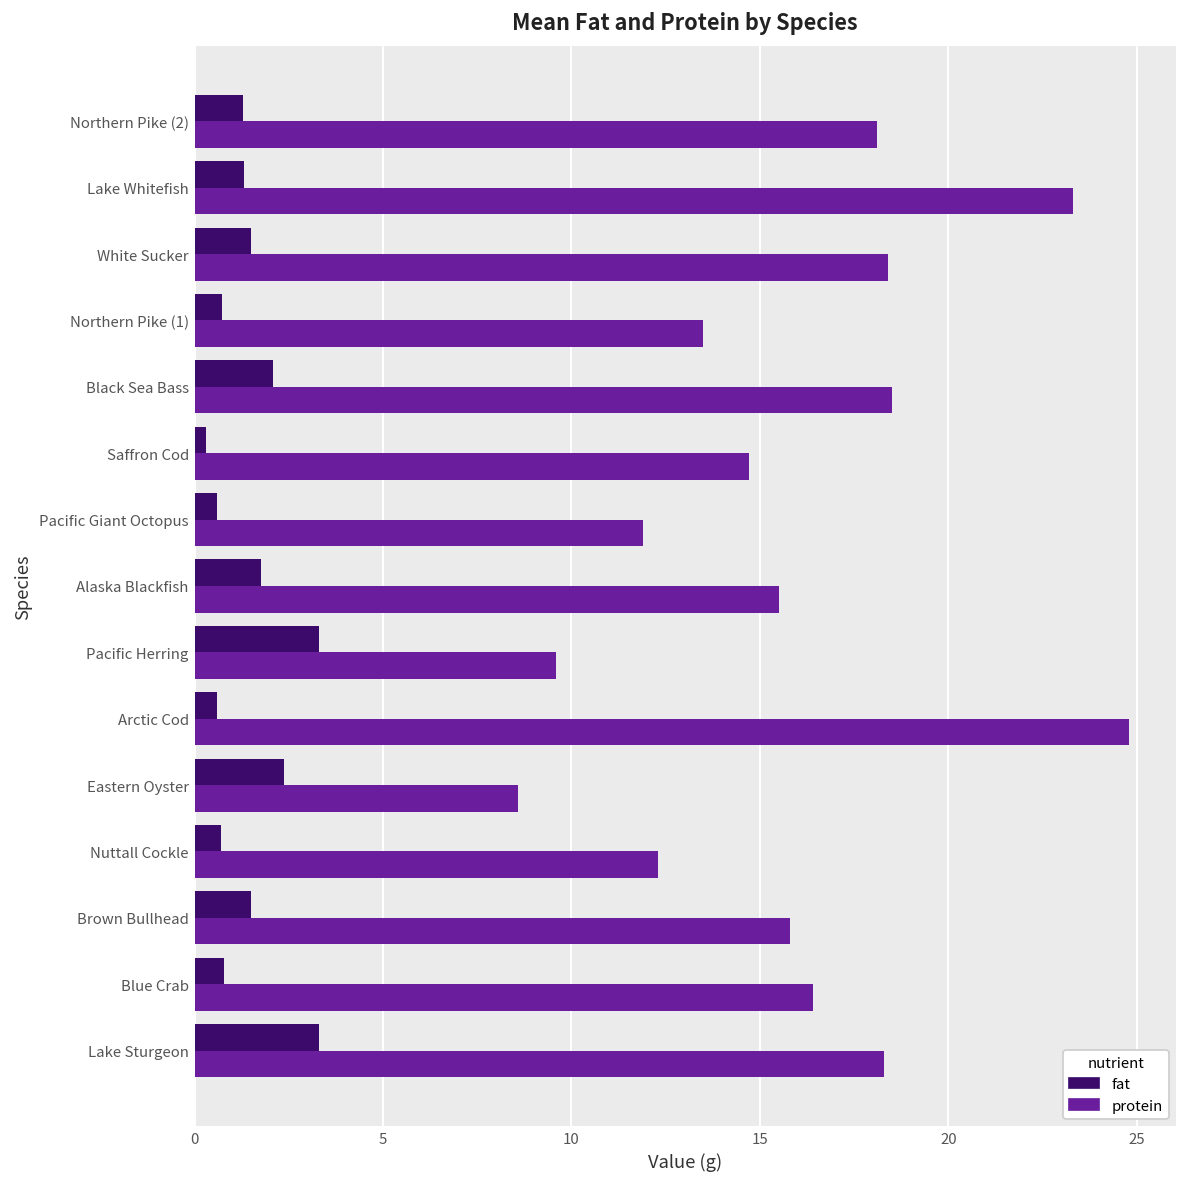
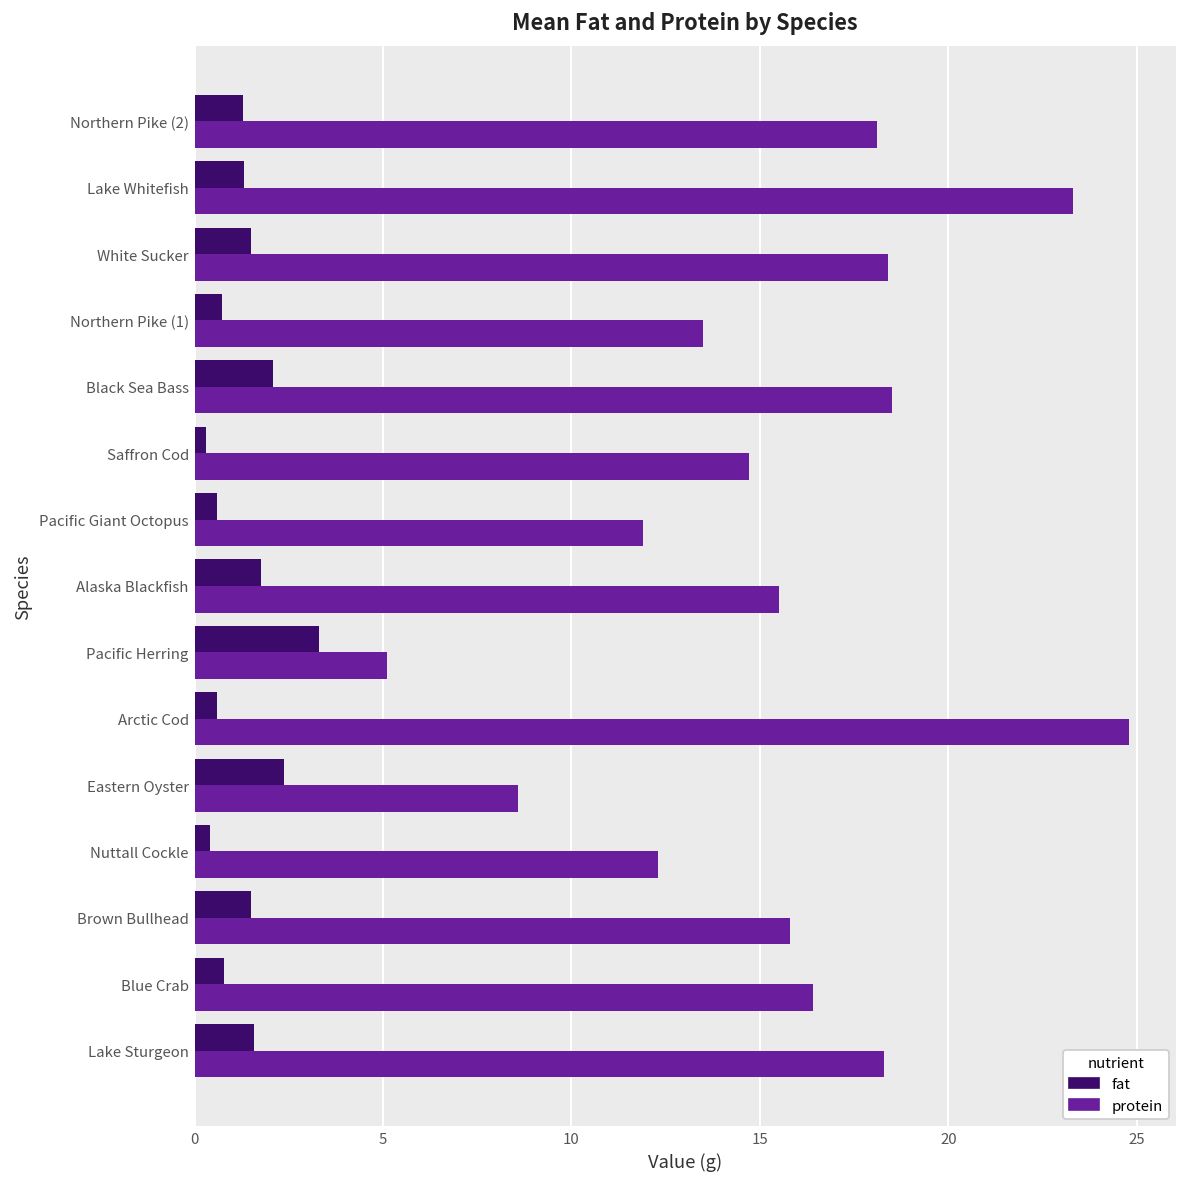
  {
    "fat": {
      "Northern Pike (2)": 1.3,
      "Lake Whitefish": 1.3,
      "White Sucker": 1.5,
      "Northern Pike (1)": 0.7,
      "Black Sea Bass": 2.1,
      "Saffron Cod": 0.3,
      "Pacific Giant Octopus": 0.6,
      "Alaska Blackfish": 1.8,
      "Pacific Herring": 3.3,
      "Arctic Cod": 0.6,
      "Eastern Oyster": 2.4,
-     "Nuttall Cockle": 0.7,
+     "Nuttall Cockle": 0.4,
      "Brown Bullhead": 1.5,
      "Blue Crab": 0.8,
-     "Lake Sturgeon": 3.3
+     "Lake Sturgeon": 1.6
    },
    "protein": {
      "Northern Pike (2)": 18.1,
      "Lake Whitefish": 23.3,
      "White Sucker": 18.4,
      "Northern Pike (1)": 13.5,
      "Black Sea Bass": 18.5,
      "Saffron Cod": 14.7,
      "Pacific Giant Octopus": 11.9,
      "Alaska Blackfish": 15.5,
-     "Pacific Herring": 9.6,
+     "Pacific Herring": 5.1,
      "Arctic Cod": 24.8,
      "Eastern Oyster": 8.6,
      "Nuttall Cockle": 12.3,
      "Brown Bullhead": 15.8,
      "Blue Crab": 16.4,
      "Lake Sturgeon": 18.3
    }
  }
